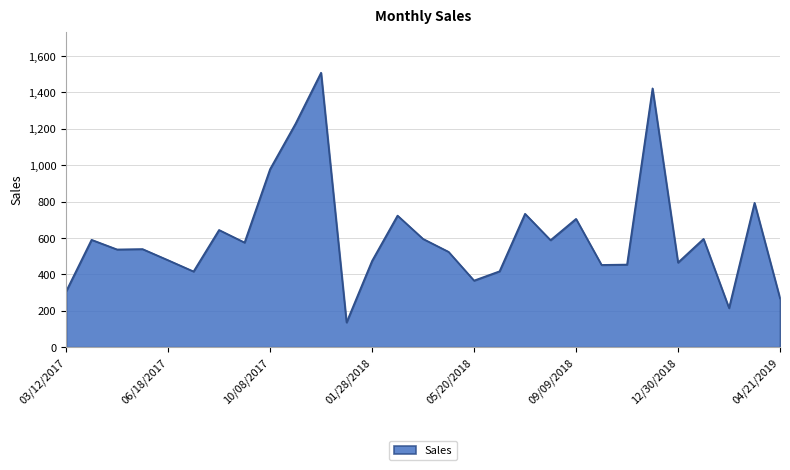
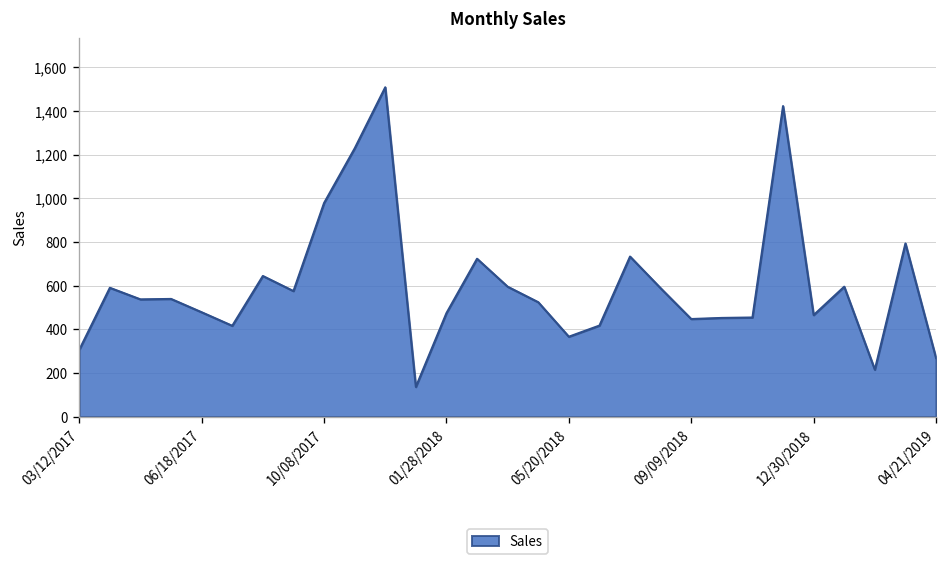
  {
    "03/12/2017": 310,
    "06/18/2017": 480,
    "10/08/2017": 980,
    "01/28/2018": 470,
    "05/20/2018": 370,
-   "09/09/2018": 710,
+   "09/09/2018": 450,
    "12/30/2018": 470,
    "04/21/2019": 270
  }
